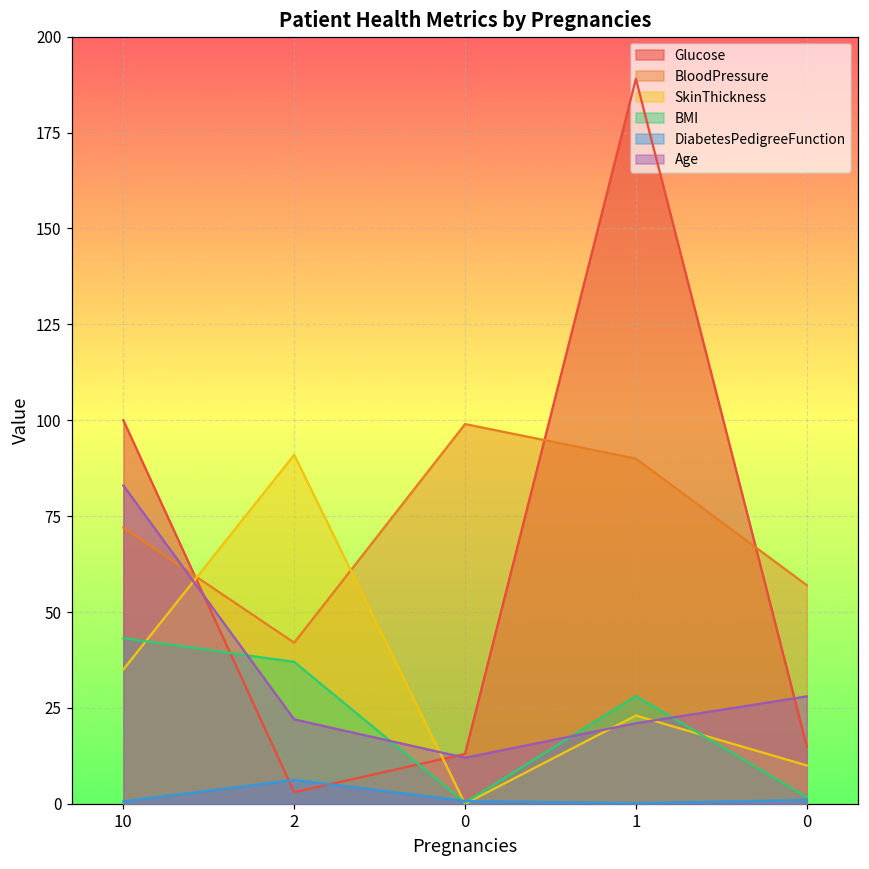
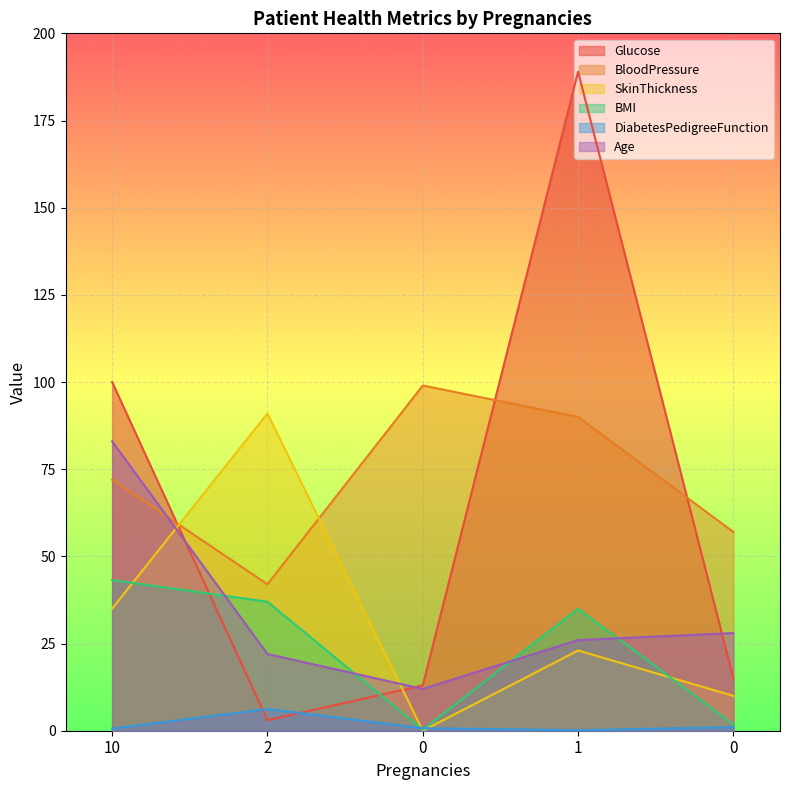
  {
    "BMI": {
      "10": 43,
      "2": 37,
-     "1": 28
+     "1": 35
    },
    "DiabetesPedigreeFunction": {
      "10": 1,
      "2": 6,
      "1": 0
    },
    "Age": {
      "10": 83,
      "2": 22,
-     "1": 21
+     "1": 26
    }
  }
